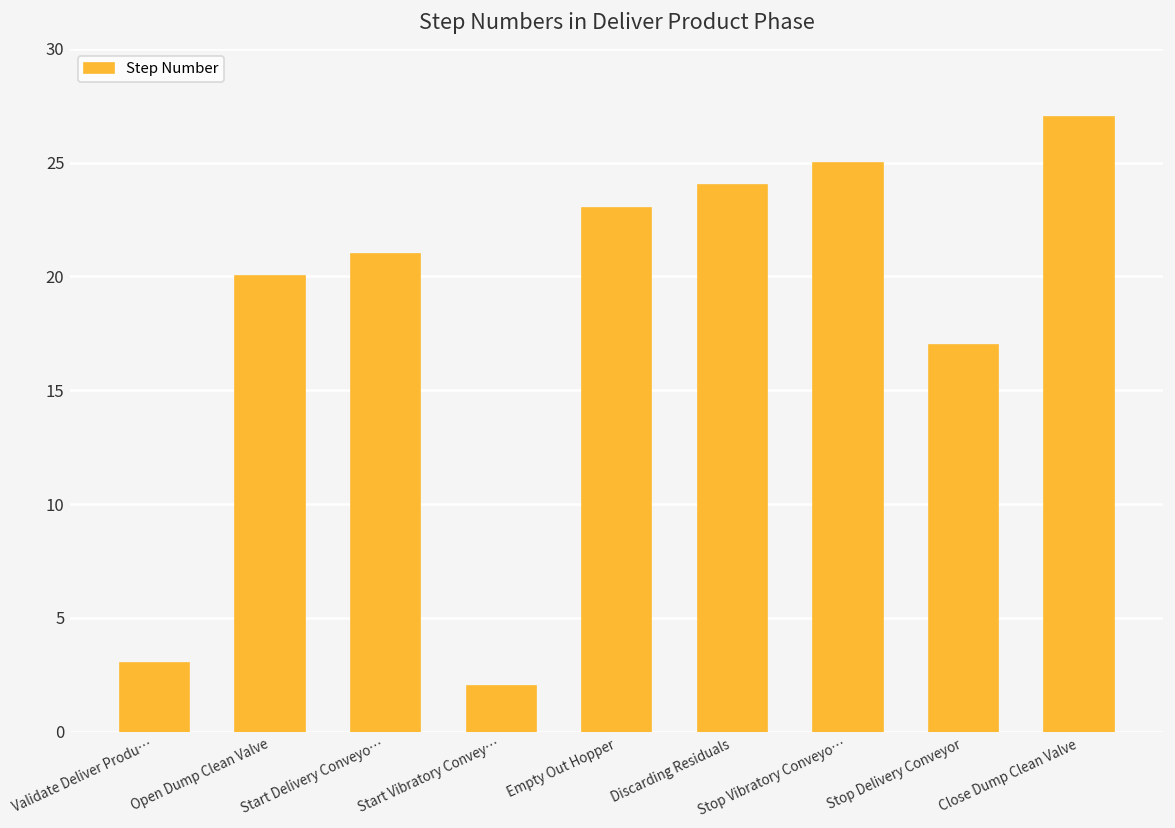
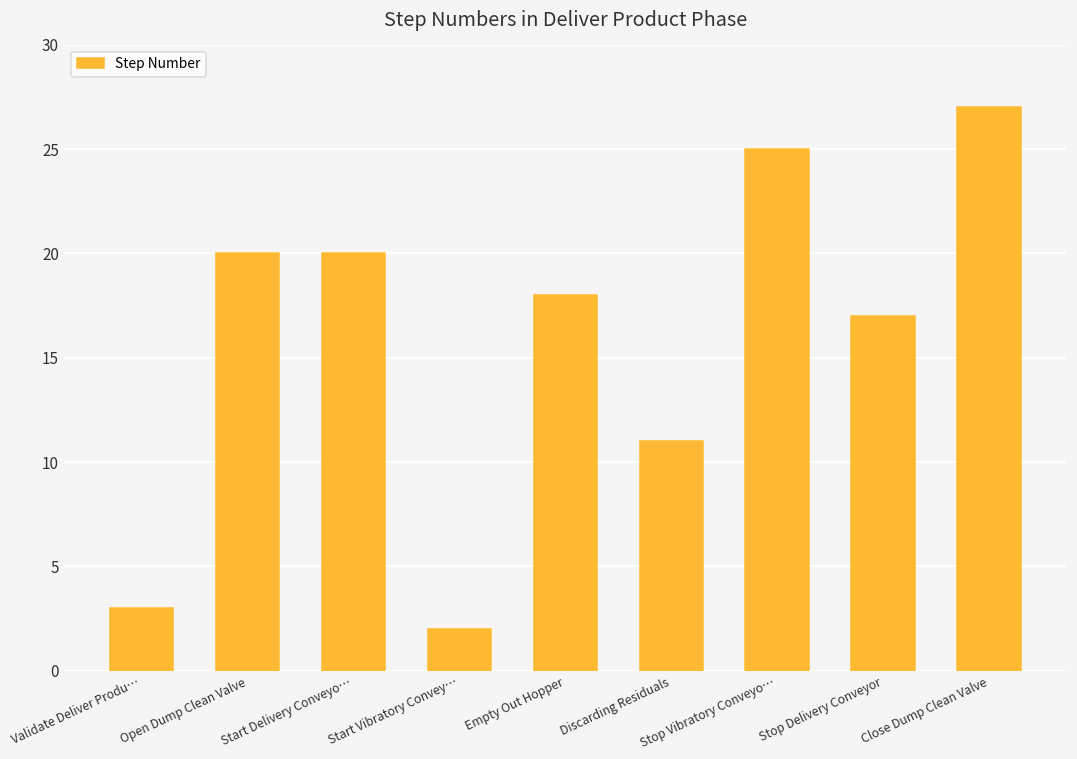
  {
    "Validate Deliver Produ…": 3,
    "Open Dump Clean Valve": 20,
-   "Start Delivery Conveyo…": 21,
+   "Start Delivery Conveyo…": 20,
    "Start Vibratory Convey…": 2,
-   "Empty Out Hopper": 23,
-   "Discarding Residuals": 24,
+   "Empty Out Hopper": 18,
+   "Discarding Residuals": 11,
    "Stop Vibratory Conveyo…": 25,
    "Stop Delivery Conveyor": 17,
    "Close Dump Clean Valve": 27
  }
